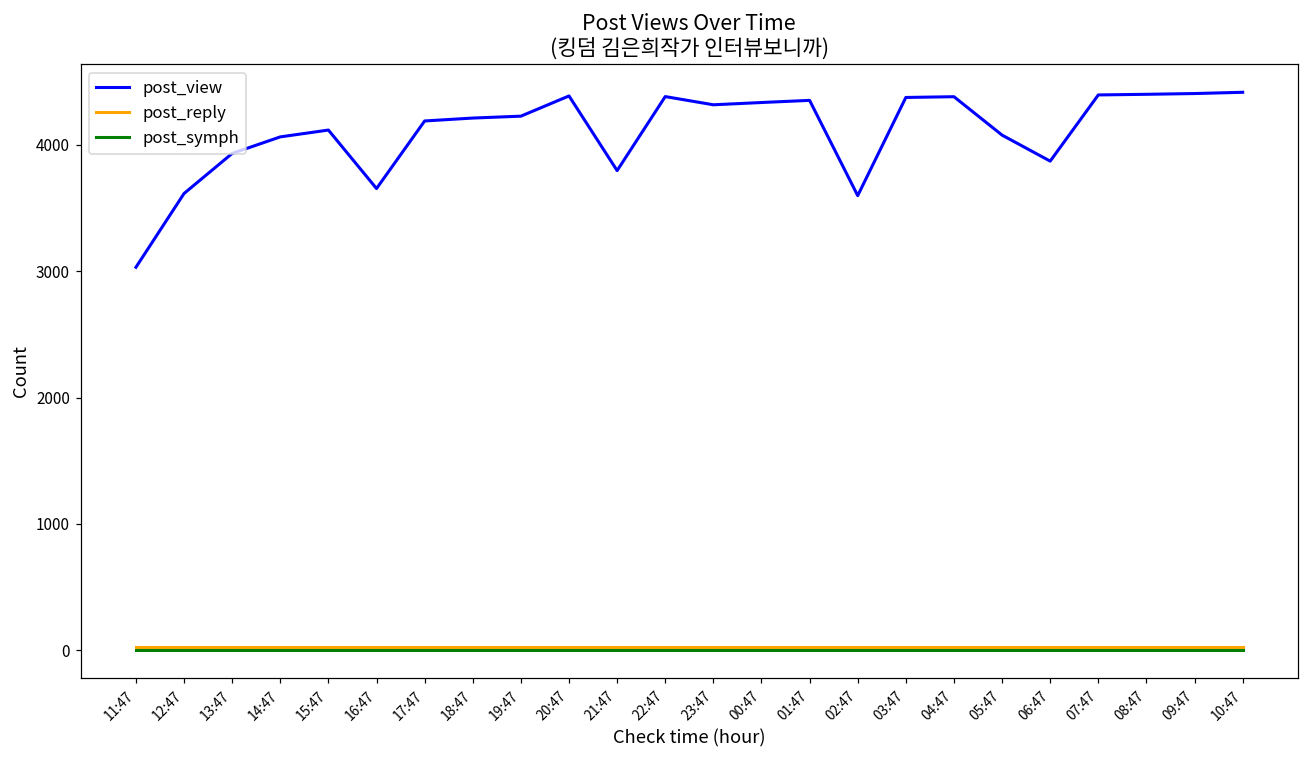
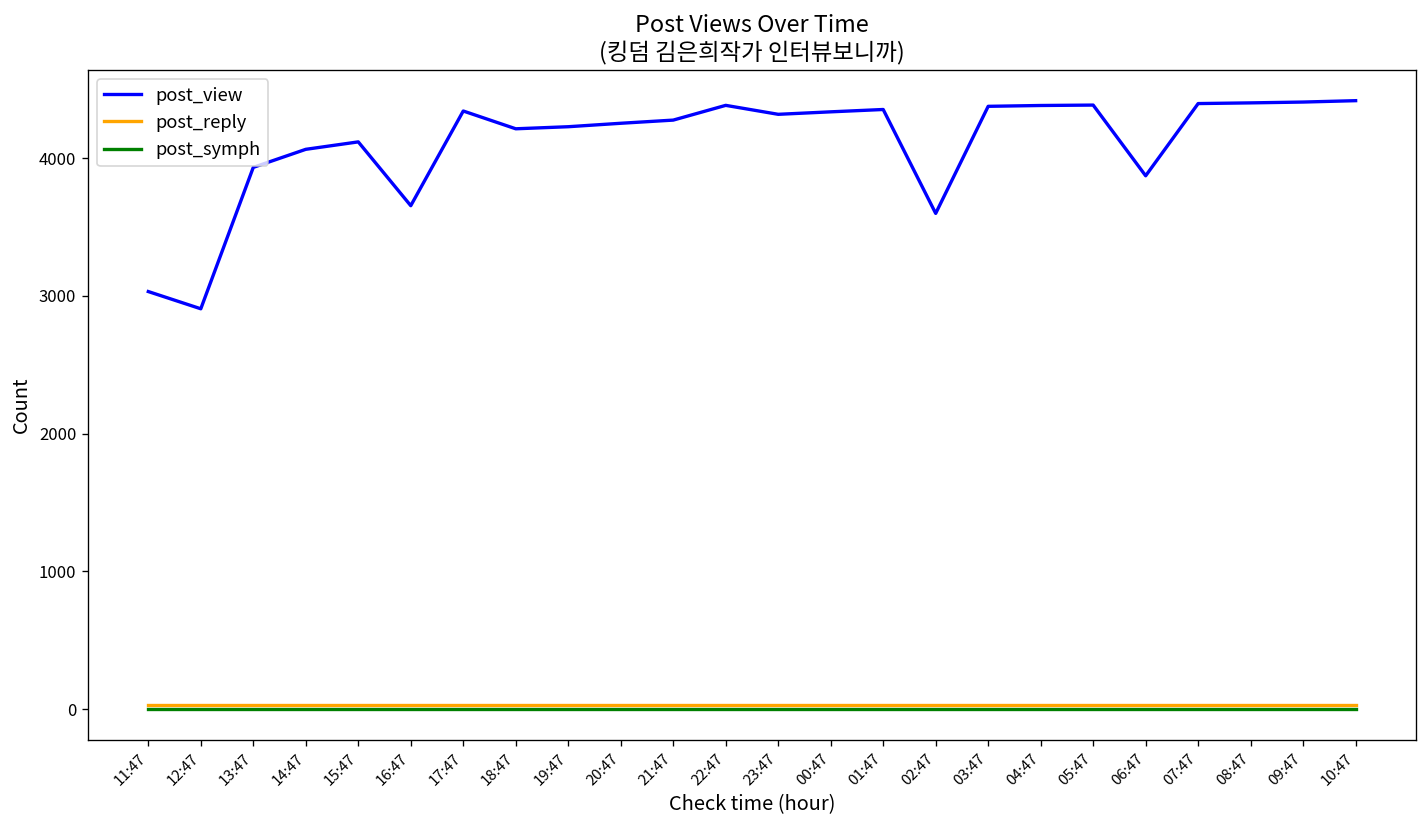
  {
    "post_view": {
      "11:47": 3030,
-     "12:47": 3620,
+     "12:47": 2910,
      "14:47": 4060,
      "15:47": 4120,
      "16:47": 3650,
-     "17:47": 4190,
+     "17:47": 4340,
      "18:47": 4210,
      "19:47": 4230,
-     "20:47": 4390,
-     "21:47": 3800,
+     "20:47": 4250,
+     "21:47": 4280,
      "22:47": 4380,
      "23:47": 4320,
      "00:47": 4340,
      "01:47": 4350,
      "02:47": 3600,
      "03:47": 4380,
      "04:47": 4380,
-     "05:47": 4080,
+     "05:47": 4380,
      "06:47": 3870,
      "07:47": 4400,
      "08:47": 4400,
      "09:47": 4410,
      "10:47": 4420
    },
    "post_reply": {
      "11:47": 30,
      "12:47": 30,
      "13:47": 30,
      "14:47": 30,
      "15:47": 30,
      "16:47": 30,
      "17:47": 30,
      "18:47": 30,
      "19:47": 30,
      "20:47": 30,
      "21:47": 30,
      "22:47": 30,
      "23:47": 30,
      "00:47": 30,
      "01:47": 30,
      "02:47": 30,
      "03:47": 30,
      "04:47": 30,
      "05:47": 30,
      "06:47": 30,
      "07:47": 30,
      "08:47": 30,
      "09:47": 30,
      "10:47": 30
    },
    "post_symph": {
      "11:47": 0,
      "12:47": 0,
      "13:47": 0,
      "14:47": 0,
      "15:47": 0,
      "16:47": 0,
      "17:47": 0,
      "18:47": 0,
      "19:47": 0,
      "20:47": 0,
      "21:47": 0,
      "22:47": 0,
      "23:47": 0,
      "00:47": 0,
      "01:47": 0,
      "02:47": 0,
      "03:47": 0,
      "04:47": 0,
      "05:47": 0,
      "06:47": 0,
      "07:47": 0,
      "08:47": 0,
      "09:47": 0,
      "10:47": 0
    }
  }
